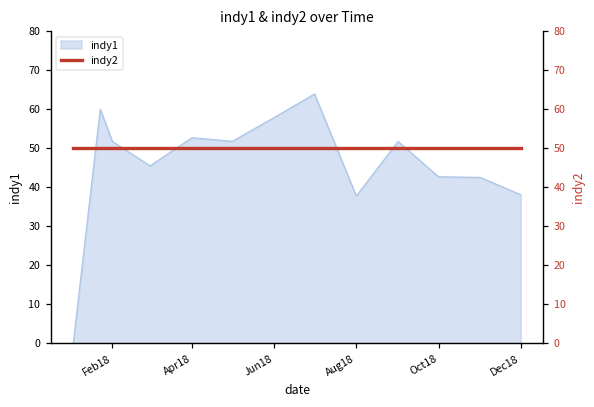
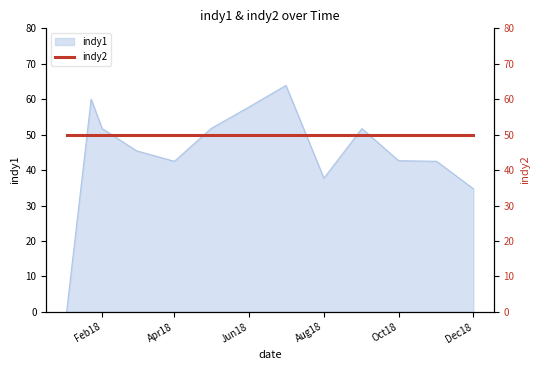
  {
    "indy1": {
      "Feb18": 52,
-     "Apr18": 53,
+     "Apr18": 42,
      "Jun18": 58,
      "Aug18": 38,
      "Oct18": 43,
-     "Dec18": 38
+     "Dec18": 35
    },
    "indy2": {
      "Feb18": 50,
      "Apr18": 50,
      "Jun18": 50,
      "Aug18": 50,
      "Oct18": 50,
      "Dec18": 50
    }
  }
